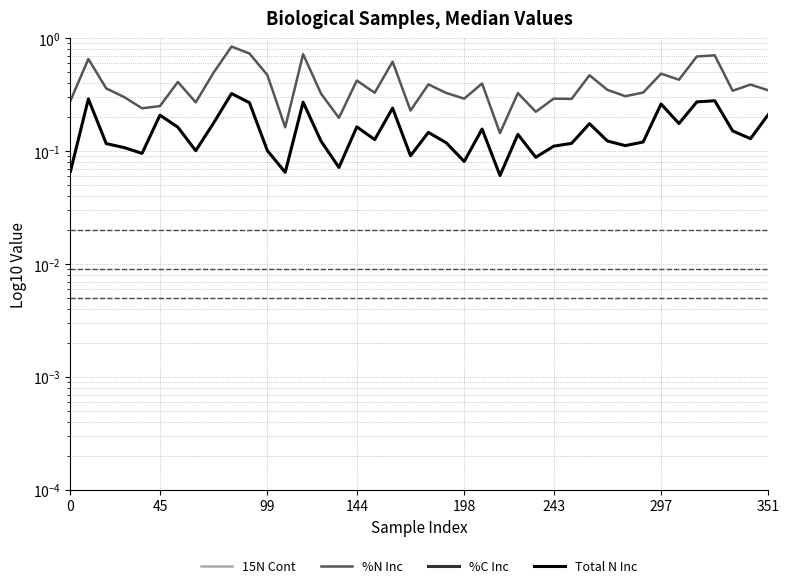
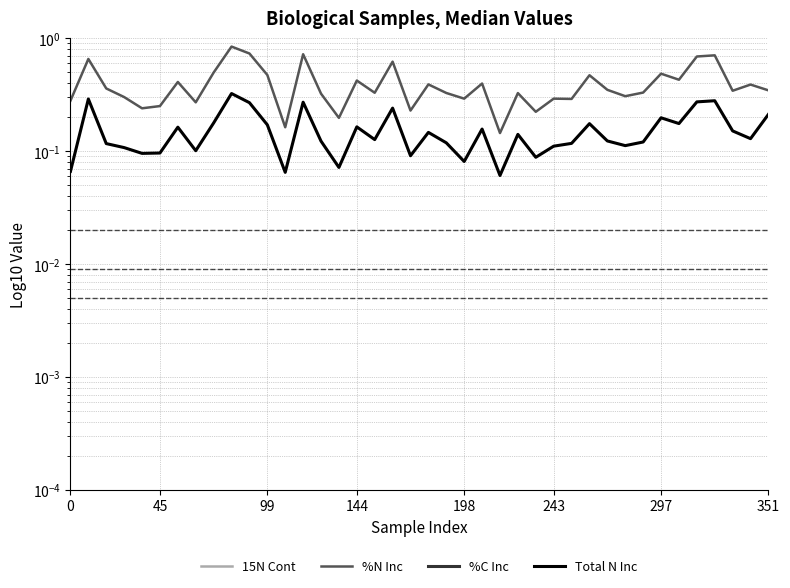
  {
    "Total N Inc": {
      "0": 0.07,
-     "45": 0.21,
-     "99": 0.10,
+     "45": 0.10,
+     "99": 0.17,
      "144": 0.16,
      "198": 0.08,
      "243": 0.11,
-     "297": 0.26,
+     "297": 0.20,
      "351": 0.21
    }
  }
